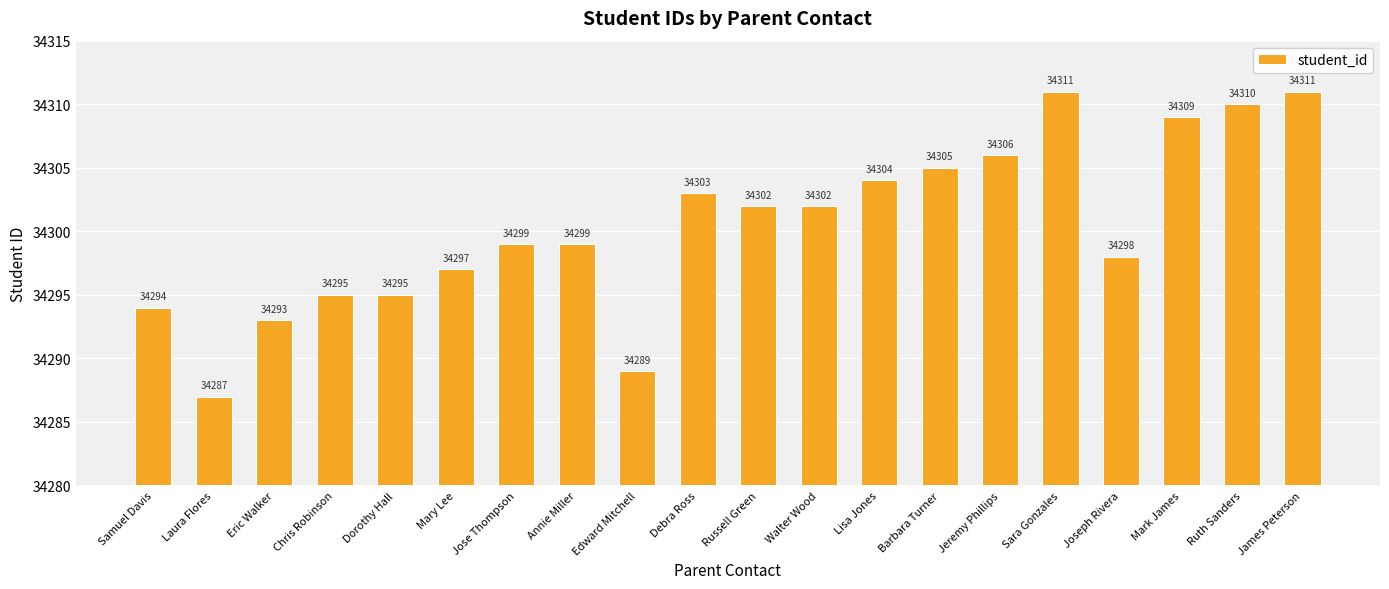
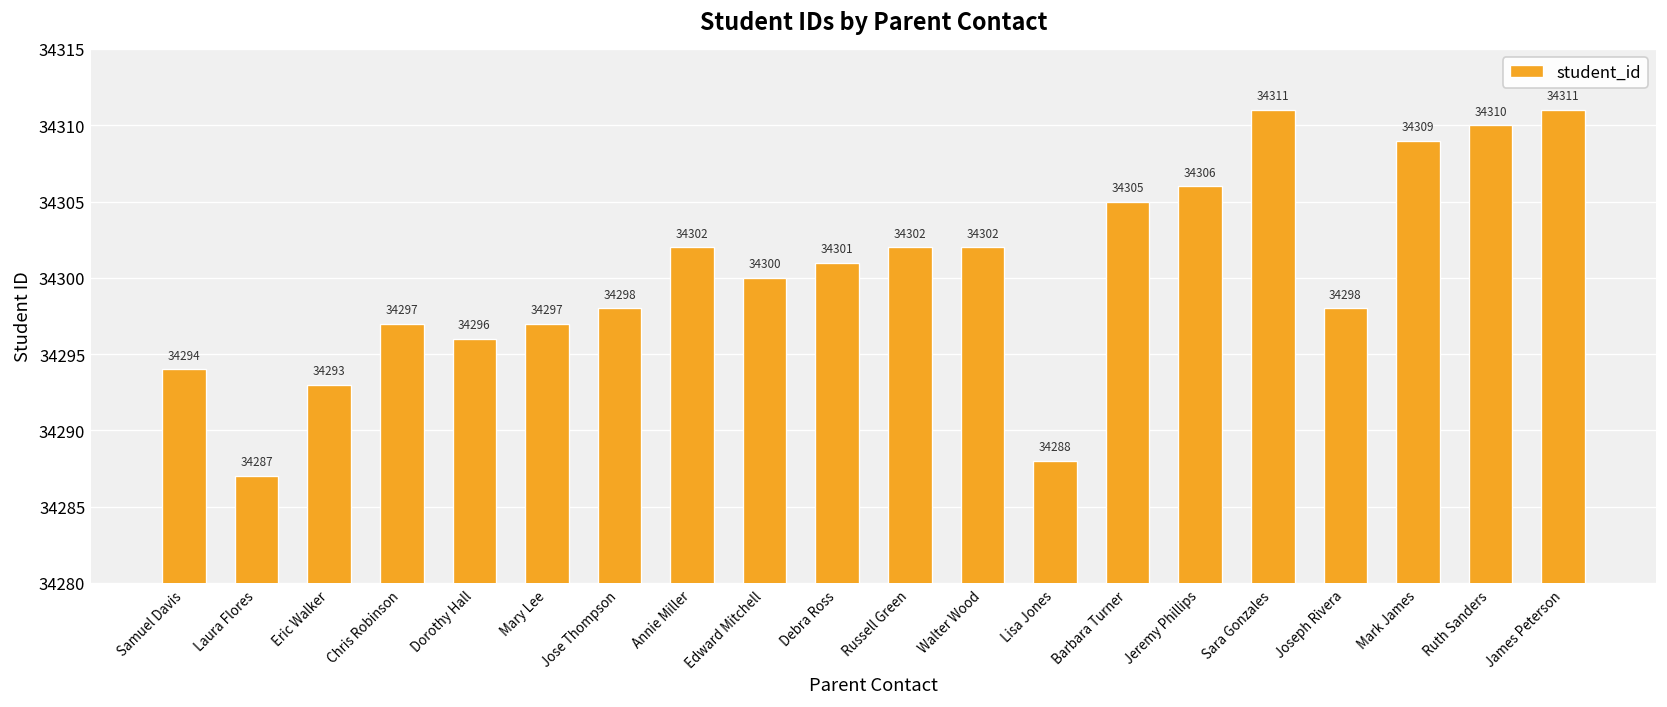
  {
    "Samuel Davis": 34294,
    "Laura Flores": 34287,
    "Eric Walker": 34293,
-   "Chris Robinson": 34295,
-   "Dorothy Hall": 34295,
+   "Chris Robinson": 34297,
+   "Dorothy Hall": 34296,
    "Mary Lee": 34297,
-   "Jose Thompson": 34299,
-   "Annie Miller": 34299,
-   "Edward Mitchell": 34289,
-   "Debra Ross": 34303,
+   "Jose Thompson": 34298,
+   "Annie Miller": 34302,
+   "Edward Mitchell": 34300,
+   "Debra Ross": 34301,
    "Russell Green": 34302,
    "Walter Wood": 34302,
-   "Lisa Jones": 34304,
+   "Lisa Jones": 34288,
    "Barbara Turner": 34305,
    "Jeremy Phillips": 34306,
    "Sara Gonzales": 34311,
    "Joseph Rivera": 34298,
    "Mark James": 34309,
    "Ruth Sanders": 34310,
    "James Peterson": 34311
  }
